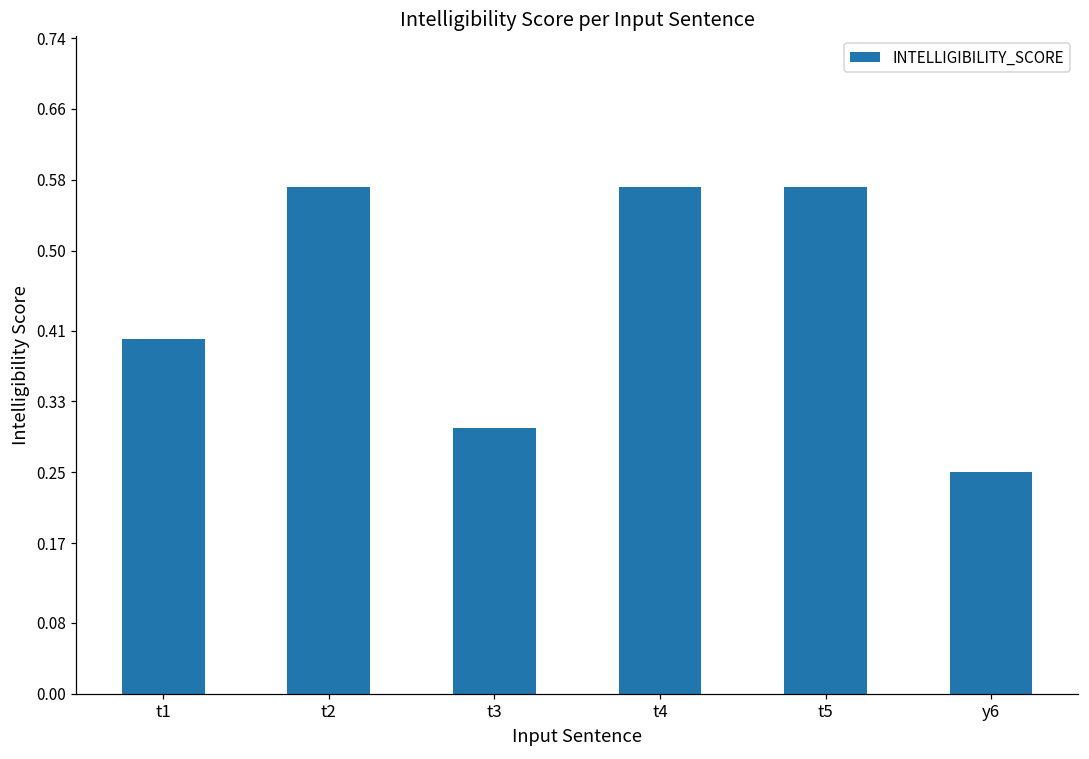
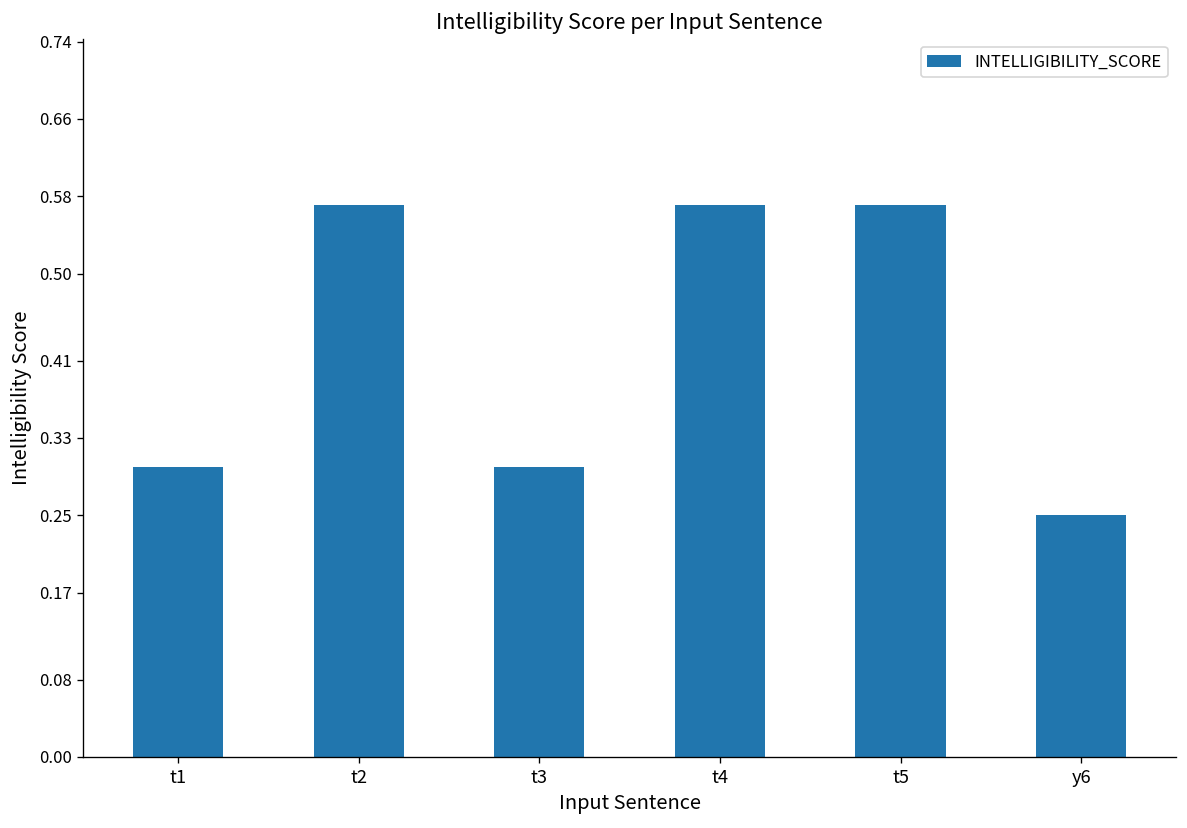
  {
-   "t1": 0.4,
+   "t1": 0.3,
    "t2": 0.57,
    "t3": 0.3,
    "t4": 0.57,
    "t5": 0.57,
    "y6": 0.25
  }
